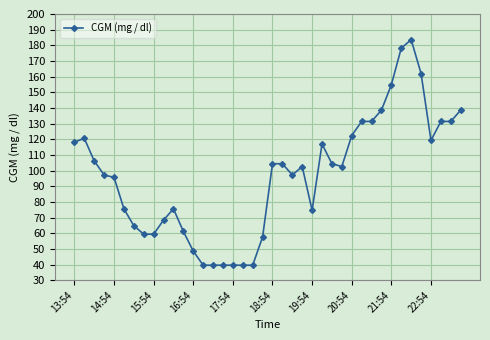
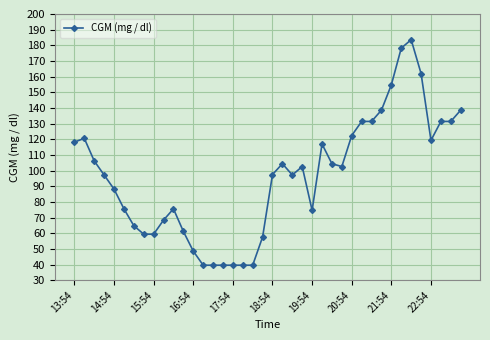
  {
    "13:54": 118,
-   "14:54": 96,
+   "14:54": 88,
    "15:54": 59,
    "16:54": 49,
    "17:54": 40,
-   "18:54": 104,
+   "18:54": 98,
    "19:54": 75,
    "20:54": 122,
    "21:54": 155,
    "22:54": 119
  }
